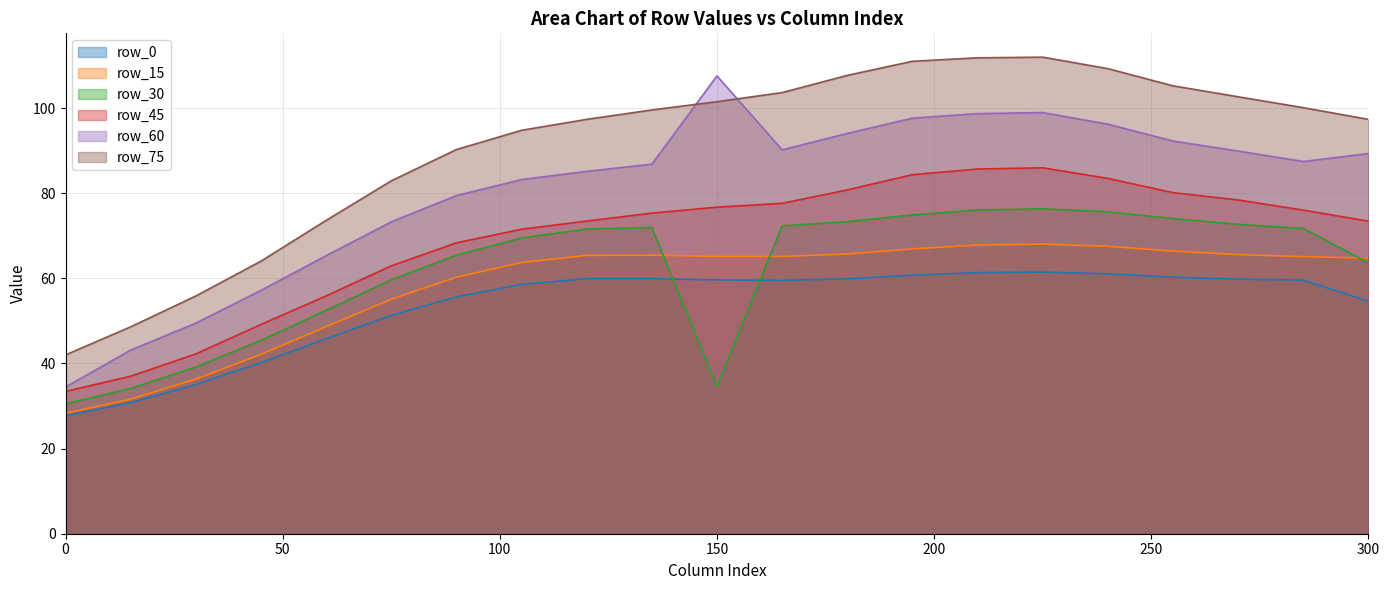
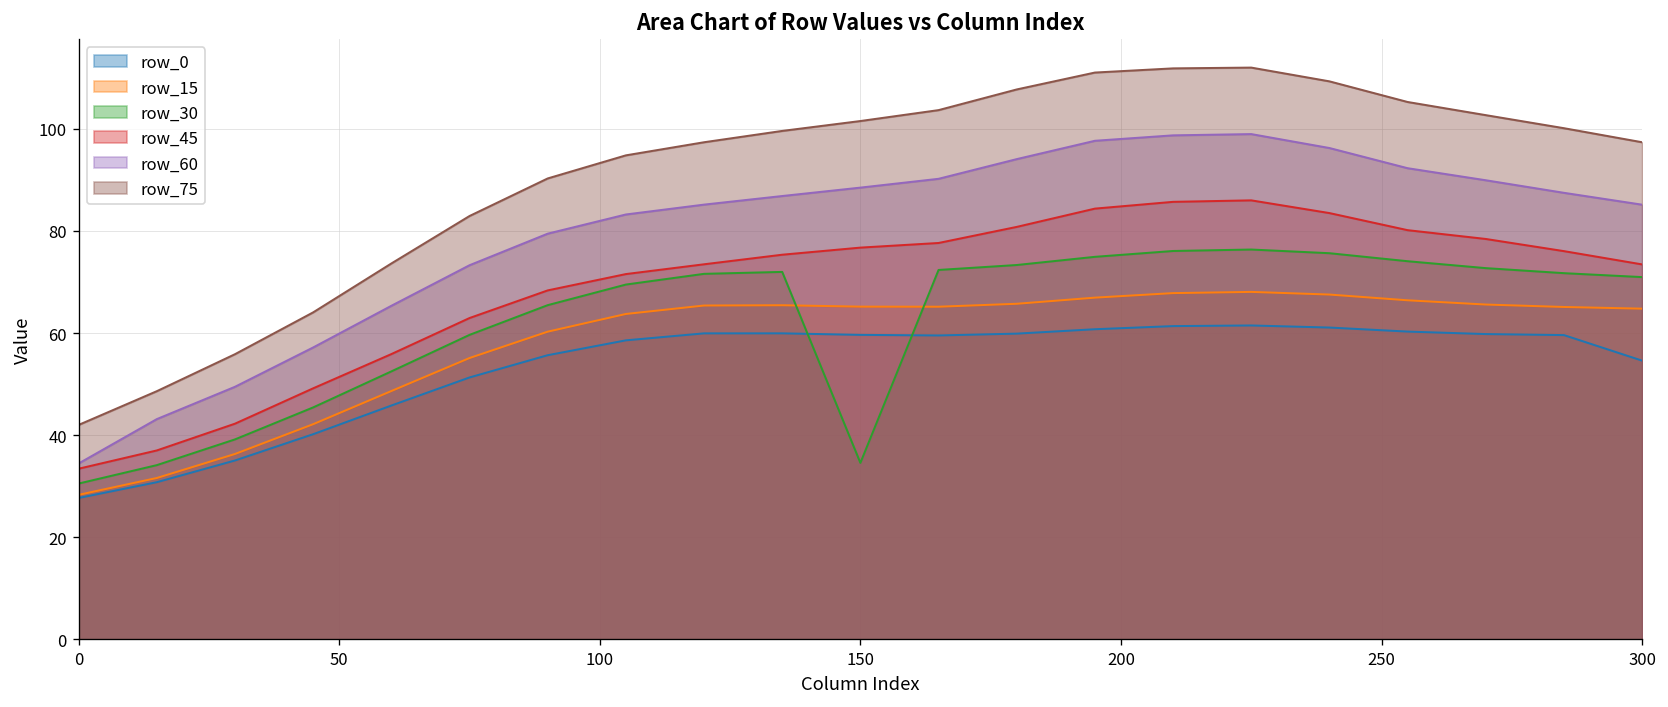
  {
    "row_0": {
      "0": 28,
      "150": 60,
      "300": 55
    },
    "row_30": {
      "0": 31,
      "150": 35,
-     "300": 64
+     "300": 71
    },
    "row_60": {
      "0": 34,
-     "150": 108,
-     "300": 89
+     "150": 88,
+     "300": 85
    }
  }
